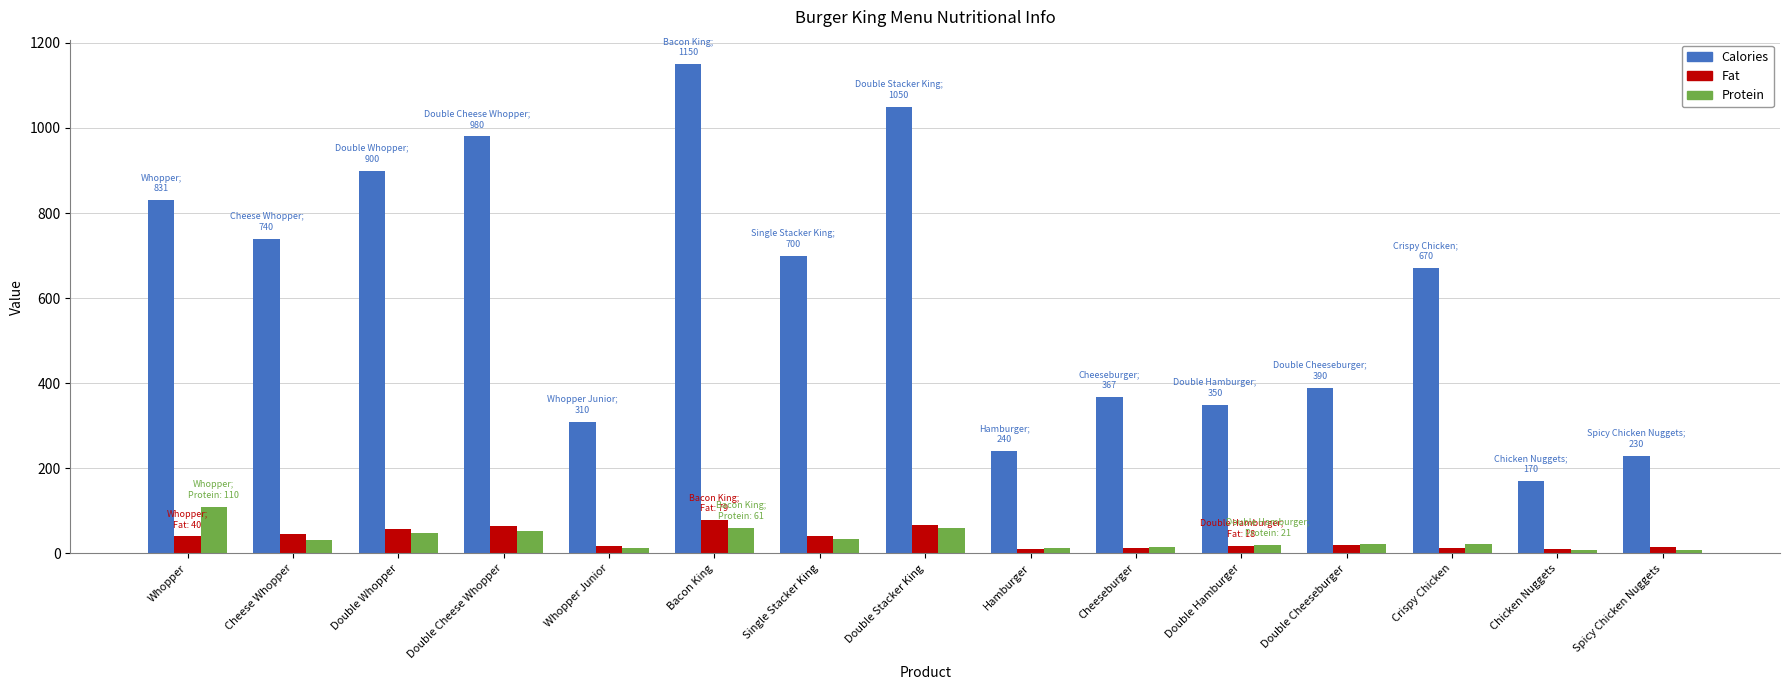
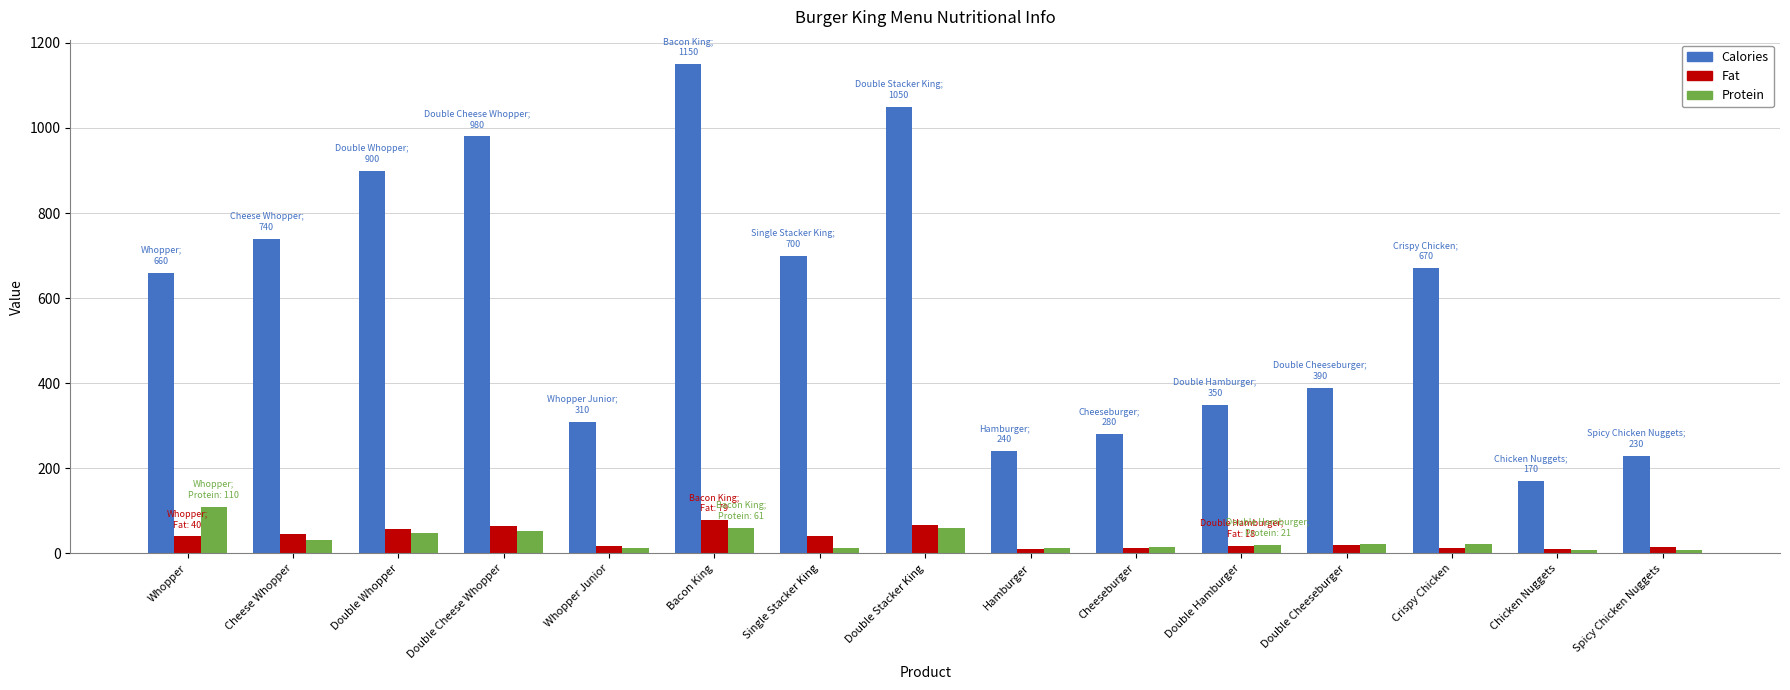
  {
    "Calories": {
-     "Whopper": 831,
+     "Whopper": 660,
      "Cheese Whopper": 740,
      "Double Whopper": 900,
      "Double Cheese Whopper": 980,
      "Whopper Junior": 310,
      "Bacon King": 1150,
      "Single Stacker King": 700,
      "Double Stacker King": 1050,
      "Hamburger": 240,
-     "Cheeseburger": 367,
+     "Cheeseburger": 280,
      "Double Hamburger": 350,
      "Double Cheeseburger": 390,
      "Crispy Chicken": 670,
      "Chicken Nuggets": 170,
      "Spicy Chicken Nuggets": 230
    },
    "Fat": {
      "Whopper": 40
    },
    "Protein": {
      "Cheese Whopper": 30,
      "Double Whopper": 50,
      "Double Cheese Whopper": 50,
      "Whopper Junior": 10,
-     "Single Stacker King": 40,
+     "Single Stacker King": 10,
      "Double Stacker King": 60,
      "Hamburger": 10,
      "Cheeseburger": 20,
      "Double Cheeseburger": 20,
      "Crispy Chicken": 20,
      "Chicken Nuggets": 10,
      "Spicy Chicken Nuggets": 10
    }
  }
